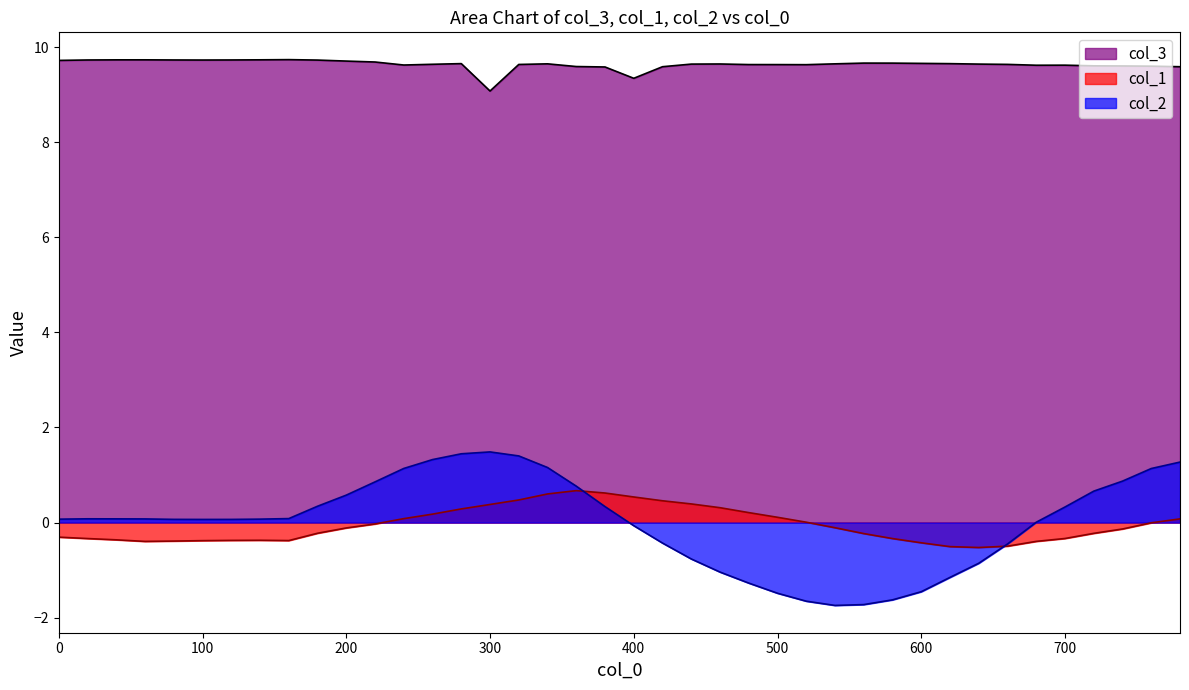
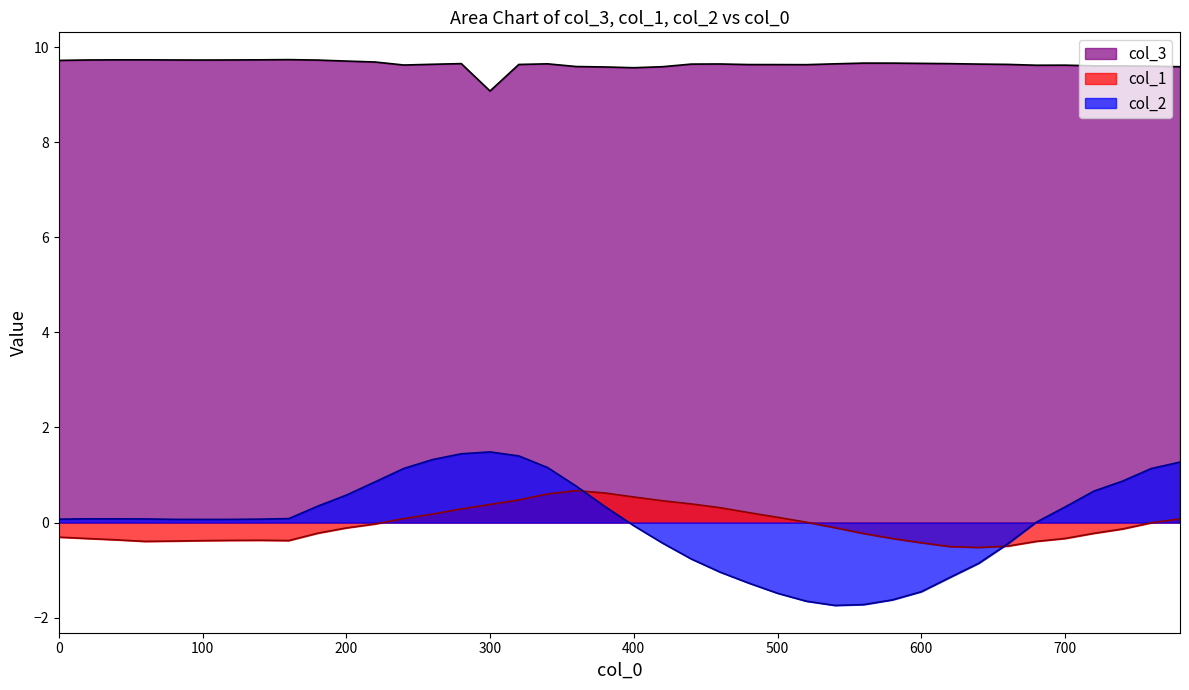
  {
    "col_3": {
      "0": 9.7,
      "100": 9.7,
      "200": 9.7,
      "300": 9.1,
-     "400": 9.3,
+     "400": 9.6,
      "500": 9.6,
      "600": 9.7,
      "700": 9.6
    }
  }
